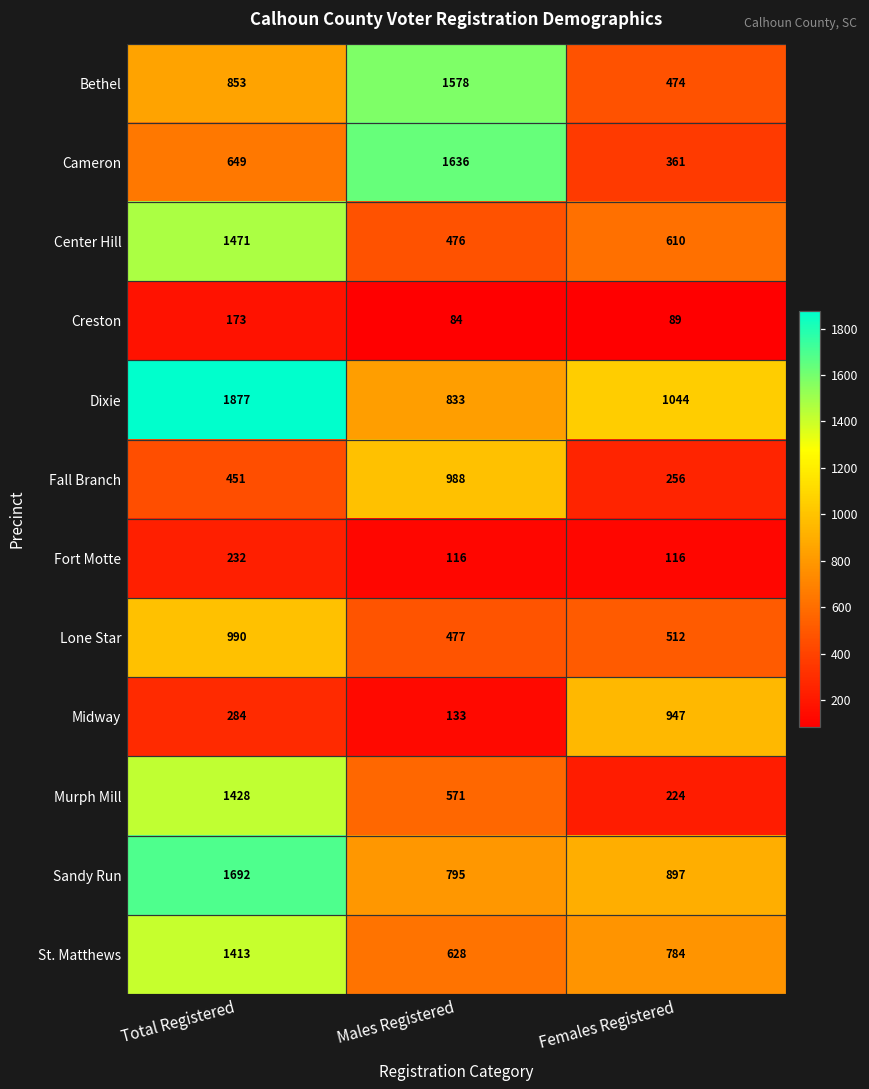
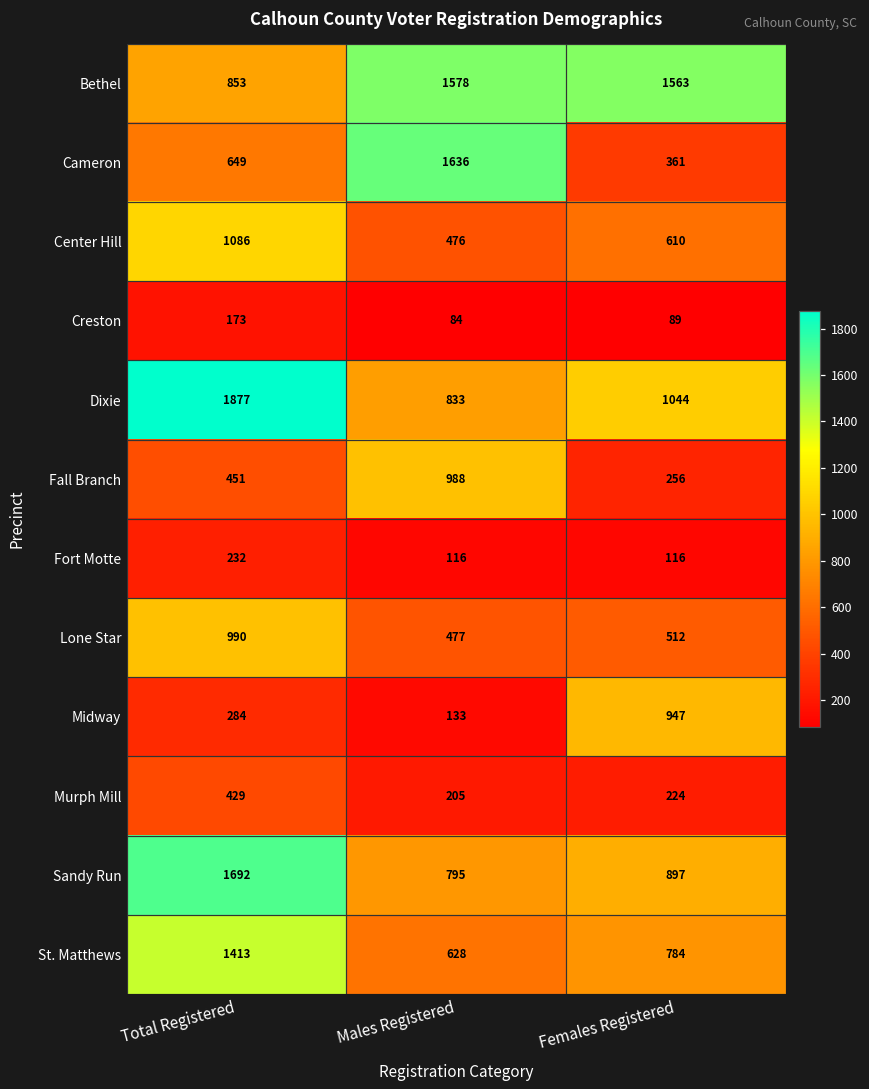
  {
    "Bethel": {
      "Total Registered": 853,
      "Males Registered": 1578,
-     "Females Registered": 474
+     "Females Registered": 1563
    },
    "Cameron": {
      "Total Registered": 649,
      "Males Registered": 1636,
      "Females Registered": 361
    },
    "Center Hill": {
-     "Total Registered": 1471,
+     "Total Registered": 1086,
      "Males Registered": 476,
      "Females Registered": 610
    },
    "Creston": {
      "Total Registered": 173,
      "Males Registered": 84,
      "Females Registered": 89
    },
    "Dixie": {
      "Total Registered": 1877,
      "Males Registered": 833,
      "Females Registered": 1044
    },
    "Fall Branch": {
      "Total Registered": 451,
      "Males Registered": 988,
      "Females Registered": 256
    },
    "Fort Motte": {
      "Total Registered": 232,
      "Males Registered": 116,
      "Females Registered": 116
    },
    "Lone Star": {
      "Total Registered": 990,
      "Males Registered": 477,
      "Females Registered": 512
    },
    "Midway": {
      "Total Registered": 284,
      "Males Registered": 133,
      "Females Registered": 947
    },
    "Murph Mill": {
-     "Total Registered": 1428,
-     "Males Registered": 571,
+     "Total Registered": 429,
+     "Males Registered": 205,
      "Females Registered": 224
    },
    "Sandy Run": {
      "Total Registered": 1692,
      "Males Registered": 795,
      "Females Registered": 897
    },
    "St. Matthews": {
      "Total Registered": 1413,
      "Males Registered": 628,
      "Females Registered": 784
    }
  }
